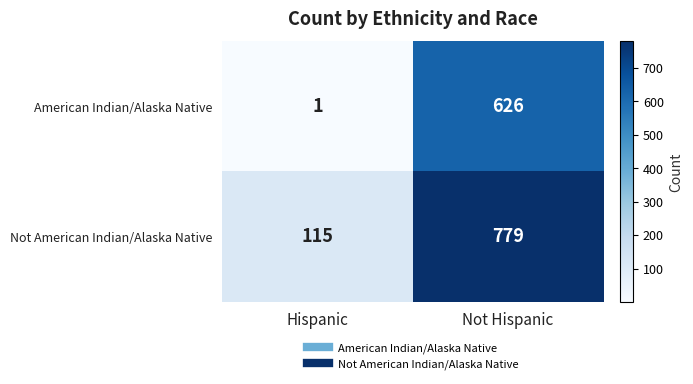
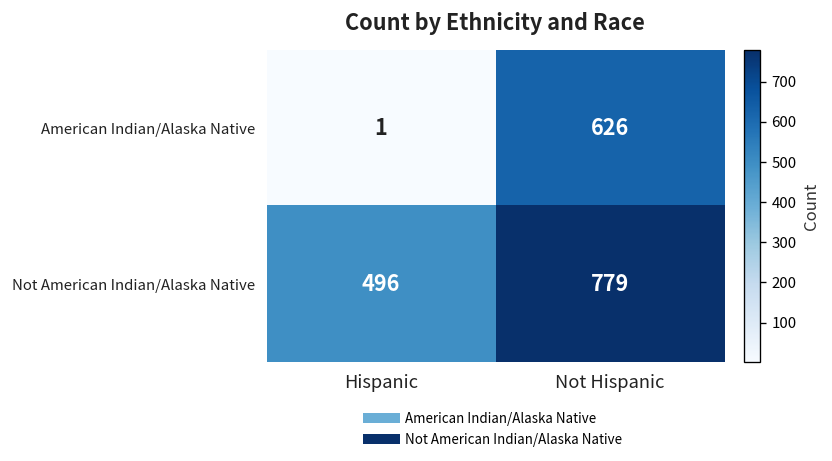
  {
    "American Indian/Alaska Native": {
      "Hispanic": 1,
      "Not Hispanic": 626
    },
    "Not American Indian/Alaska Native": {
-     "Hispanic": 115,
+     "Hispanic": 496,
      "Not Hispanic": 779
    }
  }
